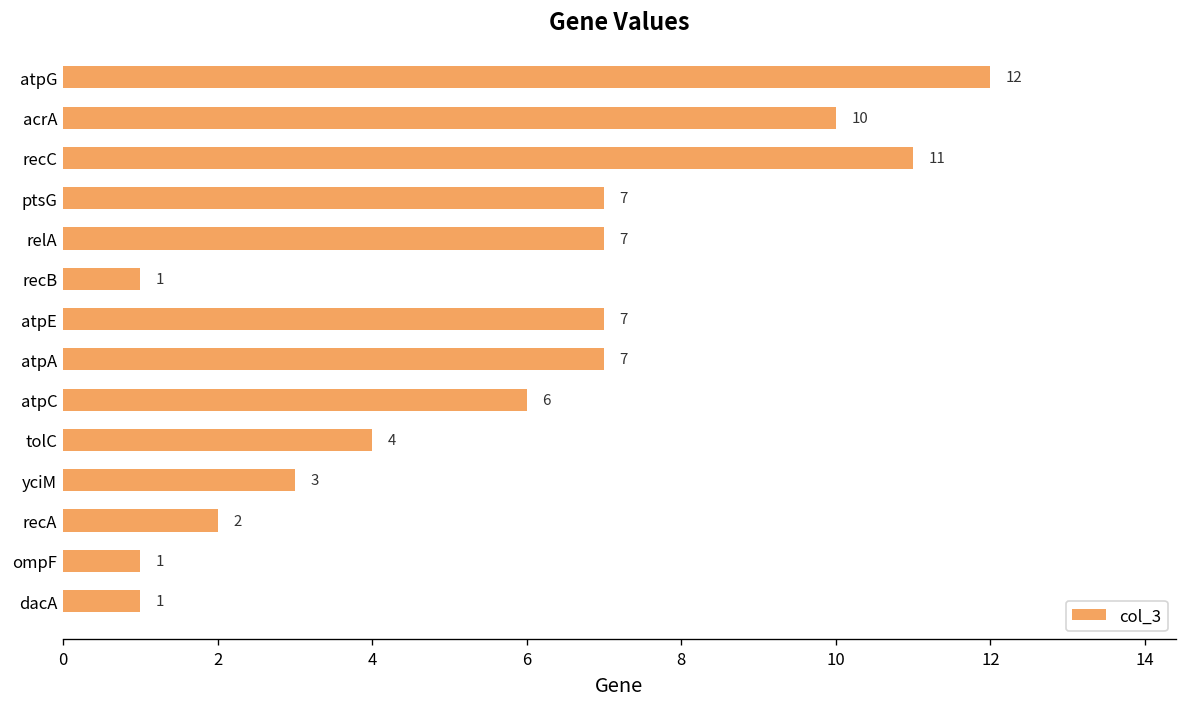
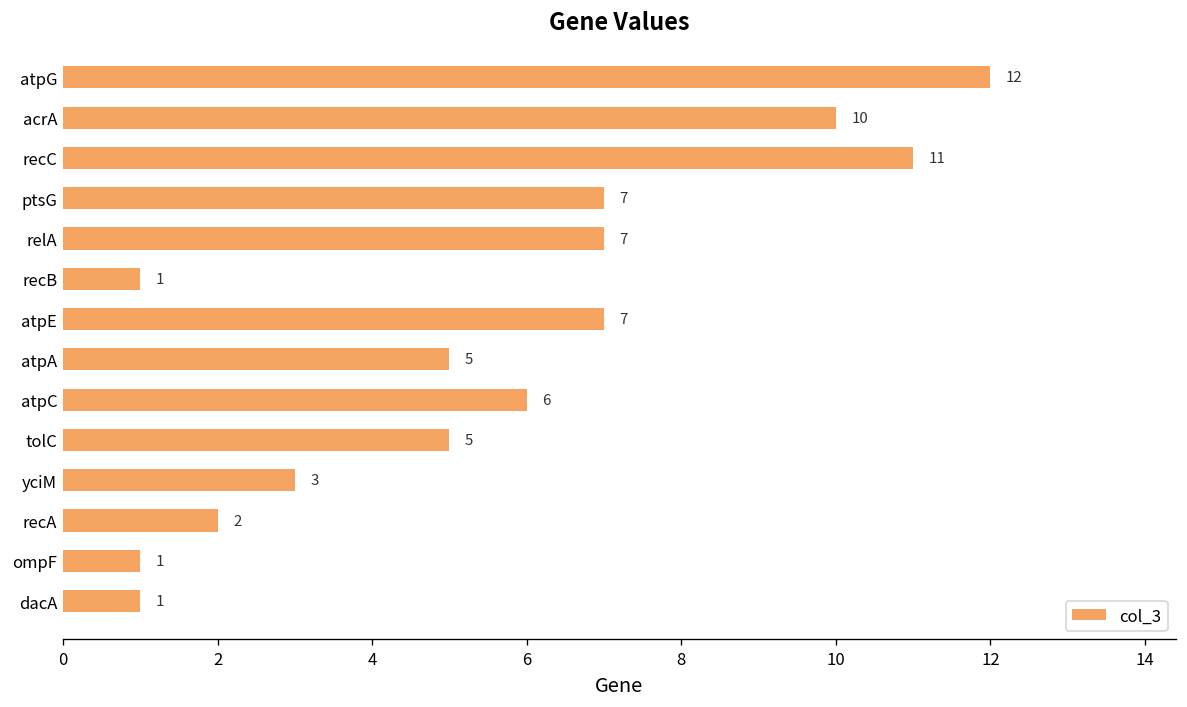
  {
    "atpG": 12,
    "acrA": 10,
    "recC": 11,
    "ptsG": 7,
    "relA": 7,
    "recB": 1,
    "atpE": 7,
-   "atpA": 7,
+   "atpA": 5,
    "atpC": 6,
-   "tolC": 4,
+   "tolC": 5,
    "yciM": 3,
    "recA": 2,
    "ompF": 1,
    "dacA": 1
  }
